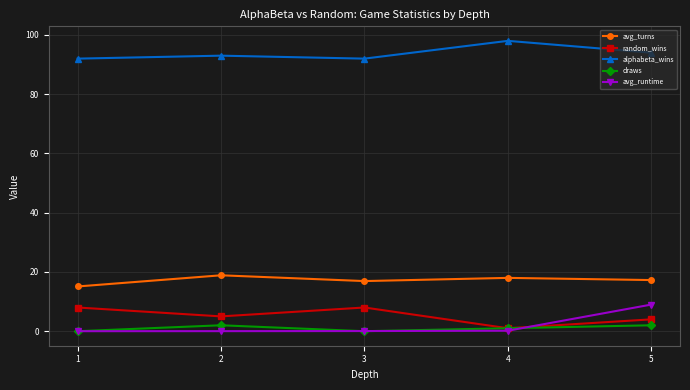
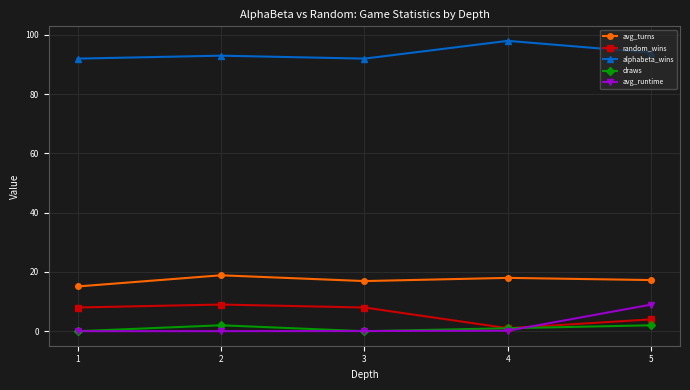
  {
    "avg_turns": {
      "1": 15,
      "2": 19,
      "3": 17,
      "4": 18,
      "5": 17
    },
    "random_wins": {
      "1": 8,
-     "2": 5,
+     "2": 9,
      "3": 8,
      "5": 4
    },
    "alphabeta_wins": {
      "1": 92,
      "2": 93,
      "3": 92,
      "4": 98
    },
    "draws": {
      "2": 2,
      "5": 2
    },
    "avg_runtime": {
      "2": 0,
      "5": 9
    }
  }
